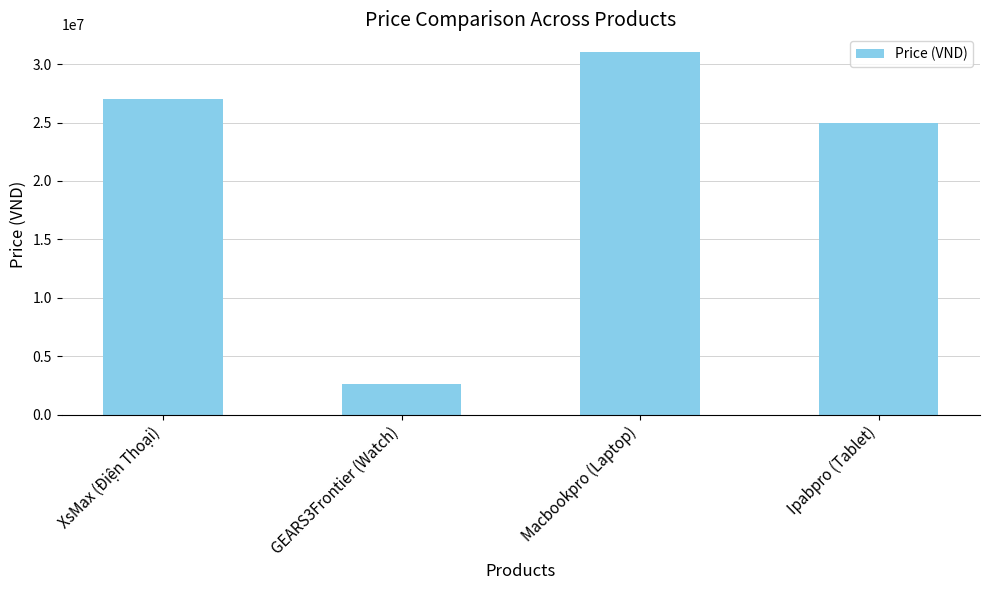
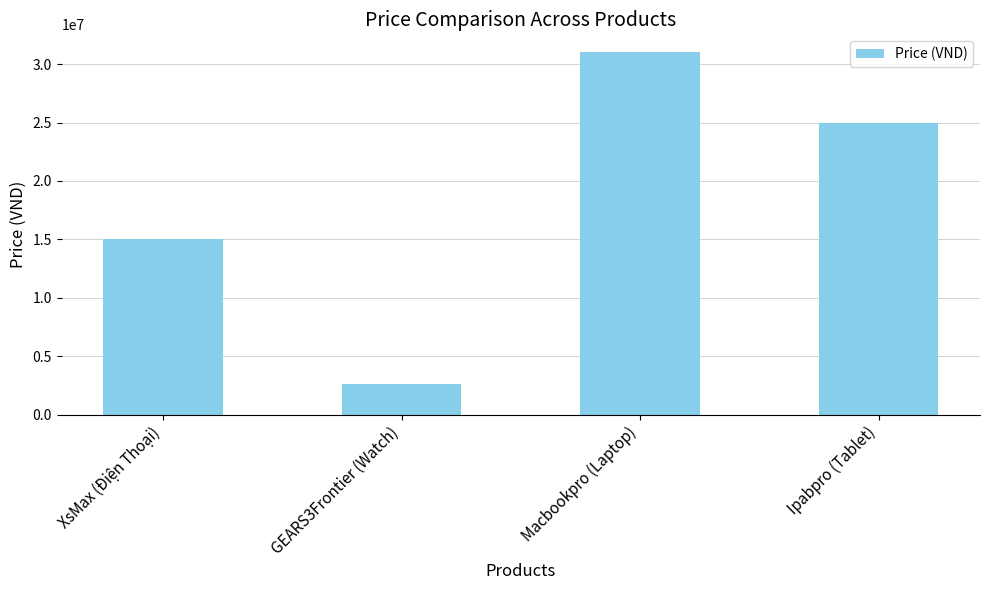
  {
-   "XsMax (Điện Thoại)": 27000000,
+   "XsMax (Điện Thoại)": 15000000,
    "GEARS3Frontier (Watch)": 2600000,
    "Macbookpro (Laptop)": 31000000,
    "Ipabpro (Tablet)": 25000000
  }
